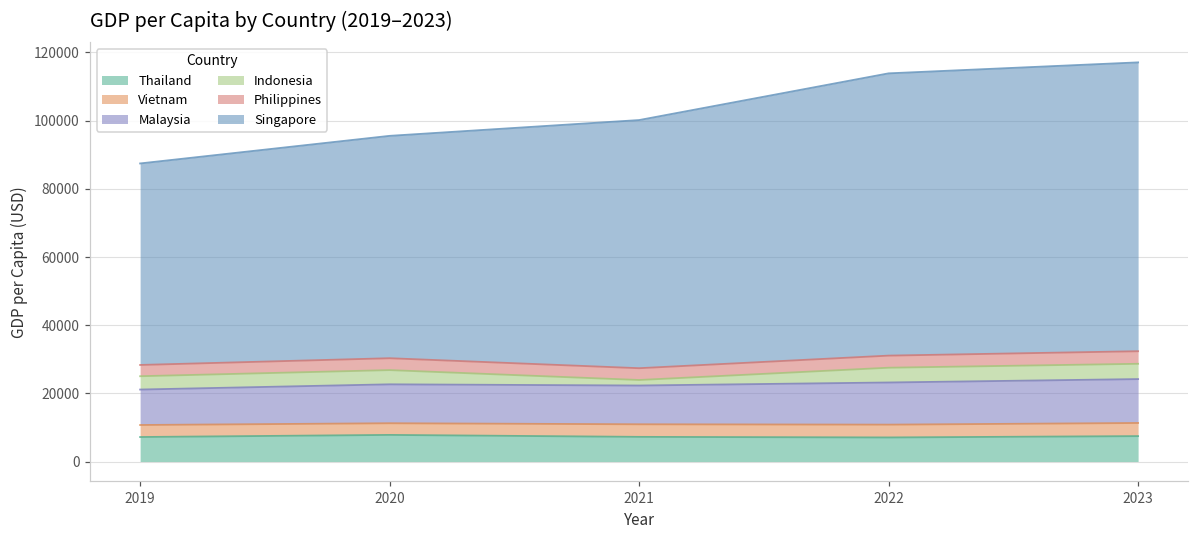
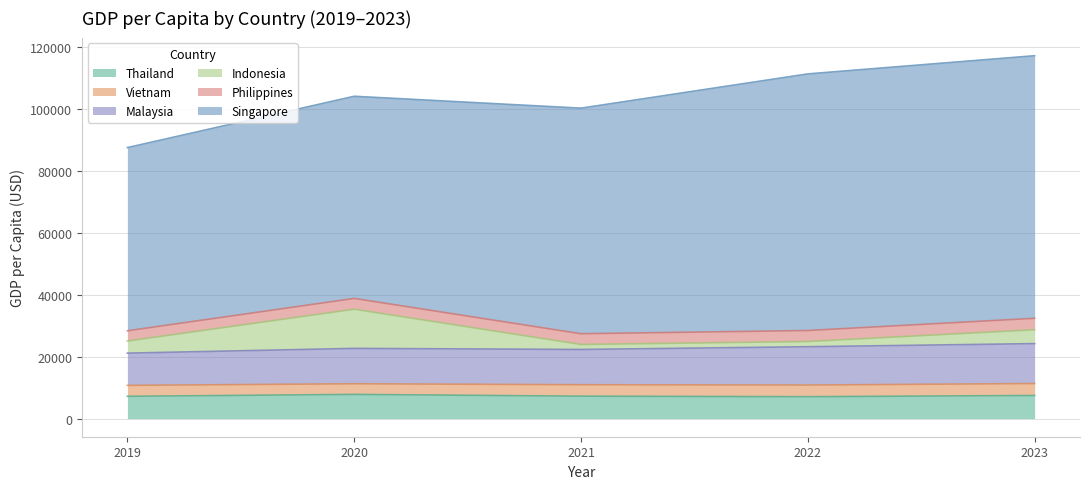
  {
    "Indonesia": {
      "2019": 4000,
-     "2020": 4000,
+     "2020": 13000,
      "2021": 2000,
-     "2022": 4000,
+     "2022": 2000,
      "2023": 4000
    }
  }
